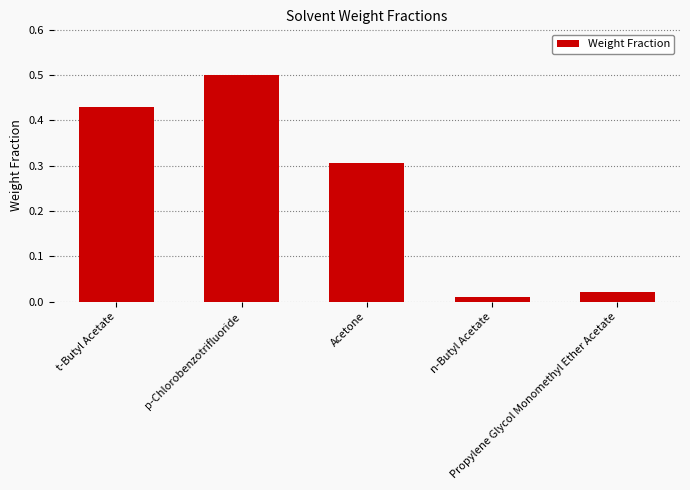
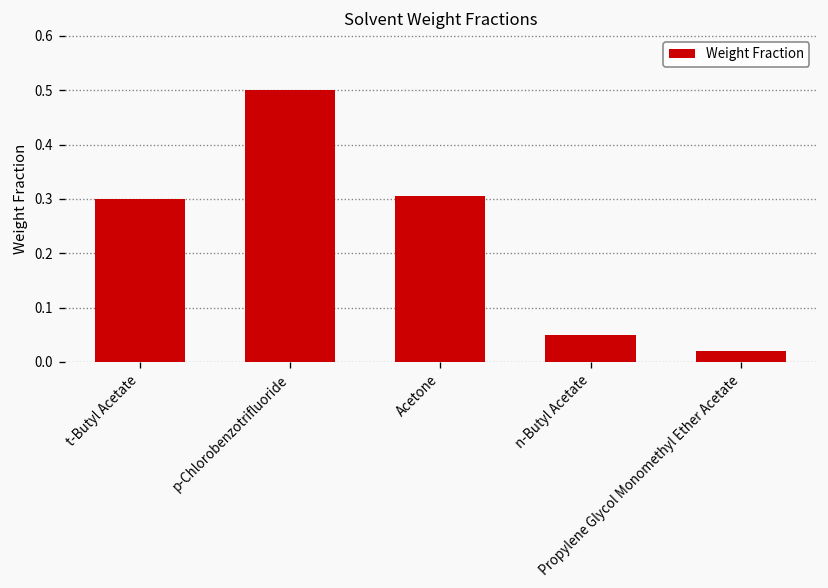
  {
-   "t-Butyl Acetate": 0.43,
+   "t-Butyl Acetate": 0.30,
    "p-Chlorobenzotrifluoride": 0.50,
    "Acetone": 0.31,
-   "n-Butyl Acetate": 0.01,
+   "n-Butyl Acetate": 0.05,
    "Propylene Glycol Monomethyl Ether Acetate": 0.02
  }
